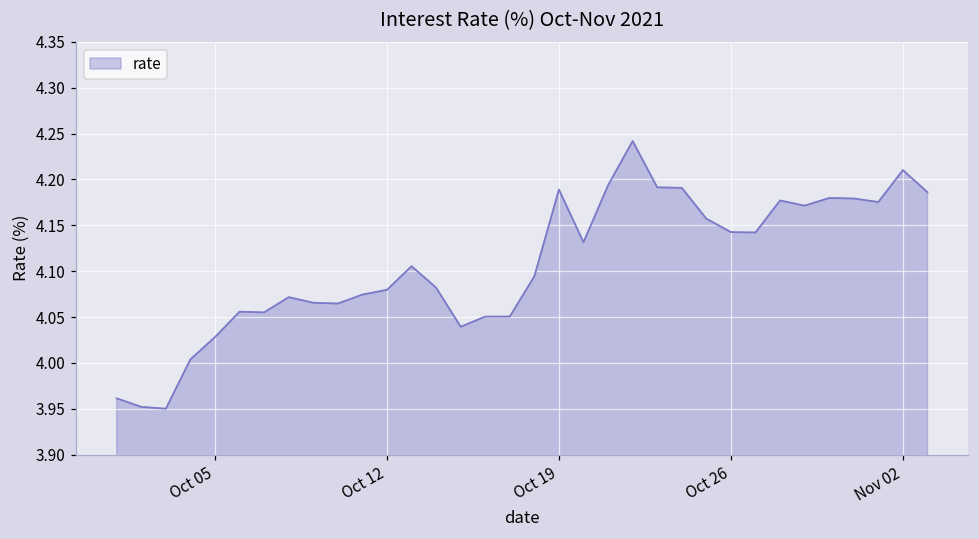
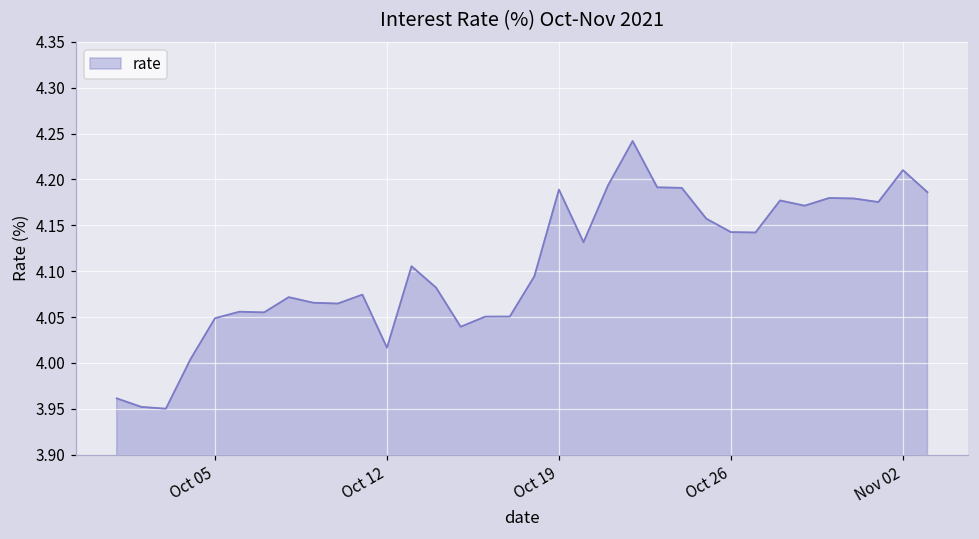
  {
-   "Oct 05": 4.03,
-   "Oct 12": 4.08,
+   "Oct 05": 4.05,
+   "Oct 12": 4.02,
    "Oct 19": 4.19,
    "Oct 26": 4.14,
    "Nov 02": 4.21
  }
